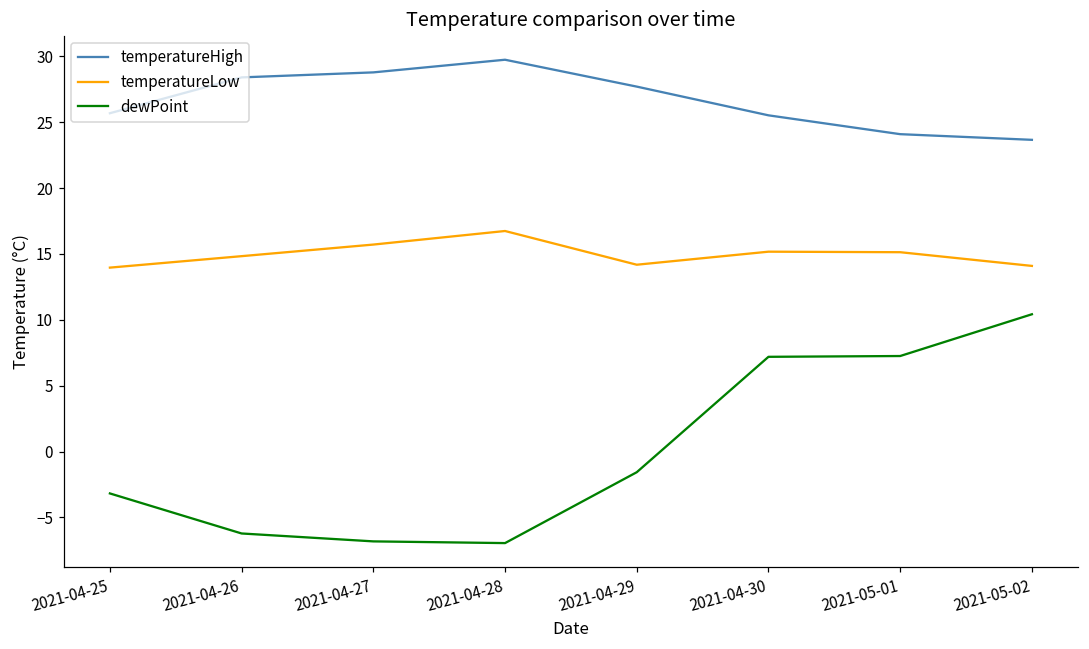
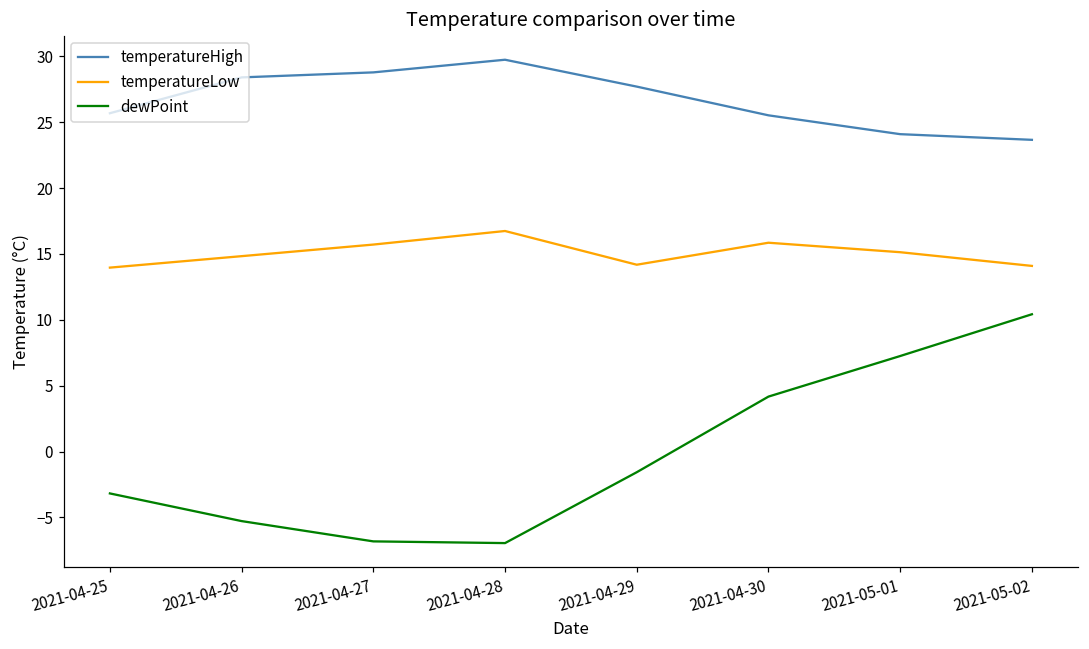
  {
    "temperatureHigh": {
      "2021-04-27": 28.8,
      "2021-04-28": 29.7,
      "2021-04-29": 27.7,
      "2021-04-30": 25.5,
      "2021-05-01": 24.1,
      "2021-05-02": 23.7
    },
    "temperatureLow": {
      "2021-04-25": 14.0,
      "2021-04-26": 14.8,
      "2021-04-27": 15.7,
      "2021-04-28": 16.7,
      "2021-04-29": 14.2,
-     "2021-04-30": 15.2,
+     "2021-04-30": 15.9,
      "2021-05-01": 15.1,
      "2021-05-02": 14.1
    },
    "dewPoint": {
      "2021-04-25": -3.2,
-     "2021-04-26": -6.2,
+     "2021-04-26": -5.3,
      "2021-04-27": -6.8,
      "2021-04-28": -7.0,
      "2021-04-29": -1.6,
-     "2021-04-30": 7.2,
+     "2021-04-30": 4.2,
      "2021-05-01": 7.3,
      "2021-05-02": 10.4
    }
  }
